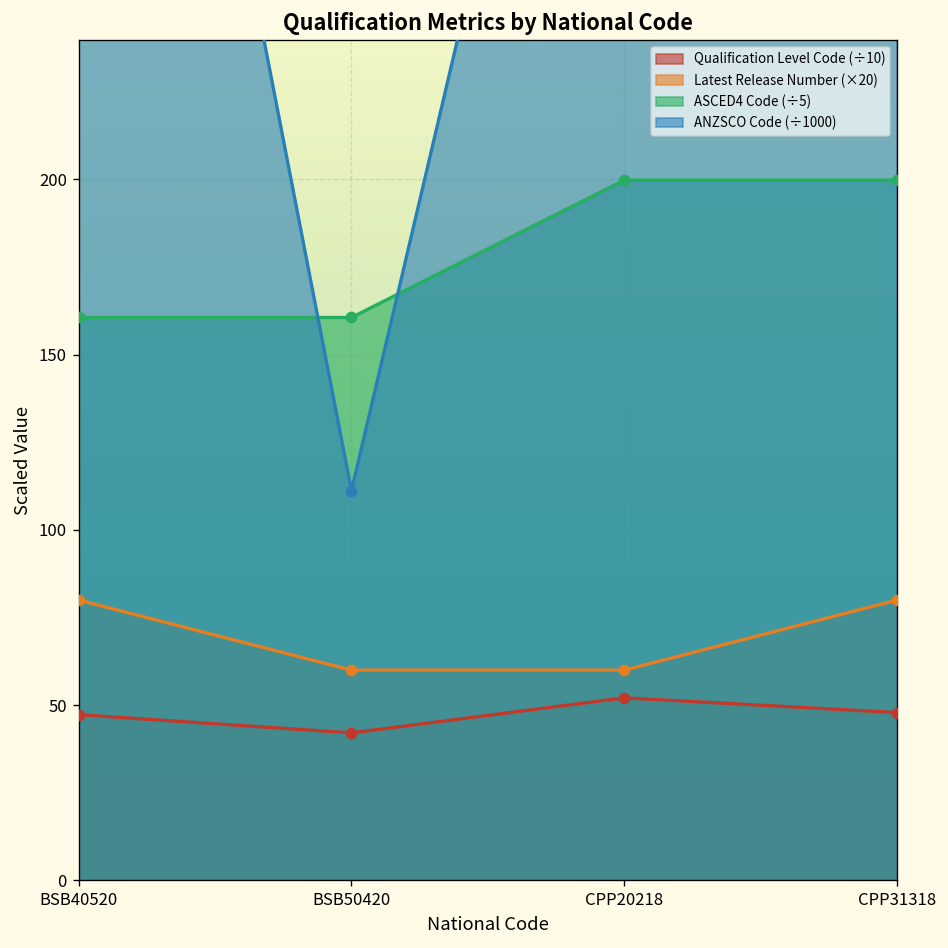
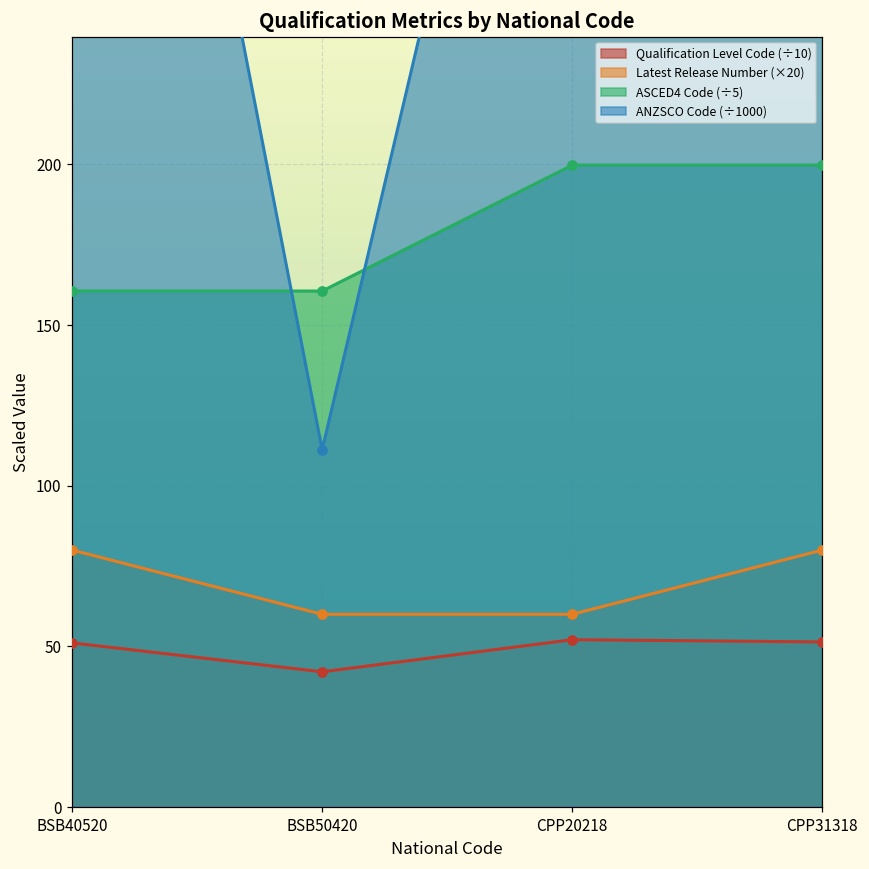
  {
    "Qualification Level Code (÷10)": {
-     "BSB40520": 47,
+     "BSB40520": 51,
      "BSB50420": 42,
      "CPP20218": 52,
-     "CPP31318": 48
+     "CPP31318": 51
    },
    "Latest Release Number (×20)": {
      "BSB40520": 80,
      "BSB50420": 60,
      "CPP20218": 60,
      "CPP31318": 80
    },
    "ASCED4 Code (÷5)": {
      "BSB40520": 161,
      "BSB50420": 161,
      "CPP20218": 200,
      "CPP31318": 200
    },
    "ANZSCO Code (÷1000)": {
      "BSB50420": 111
    }
  }
